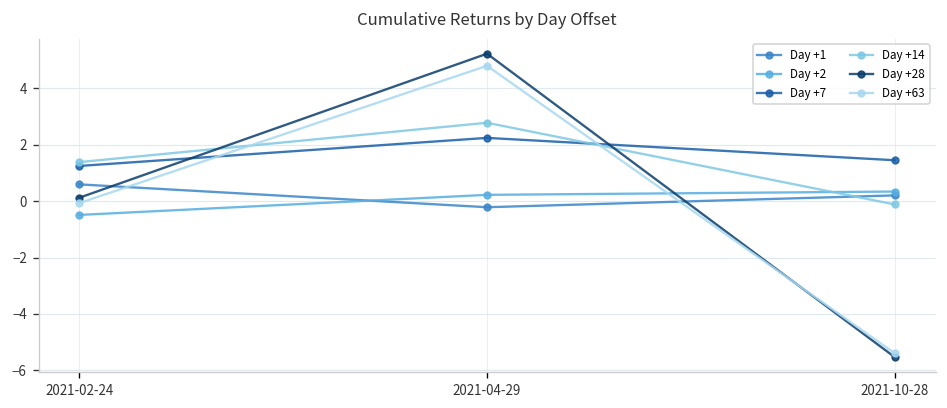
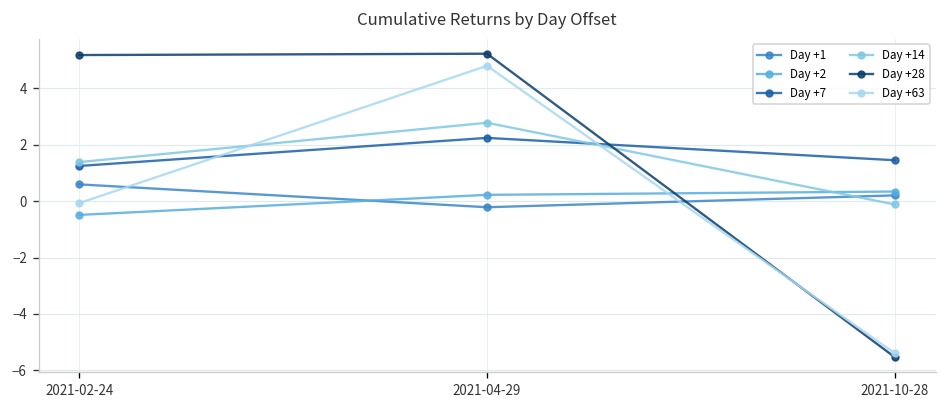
  {
    "Day +28": {
-     "2021-02-24": 0.1,
+     "2021-02-24": 5.2,
      "2021-04-29": 5.2,
      "2021-10-28": -5.5
    }
  }
